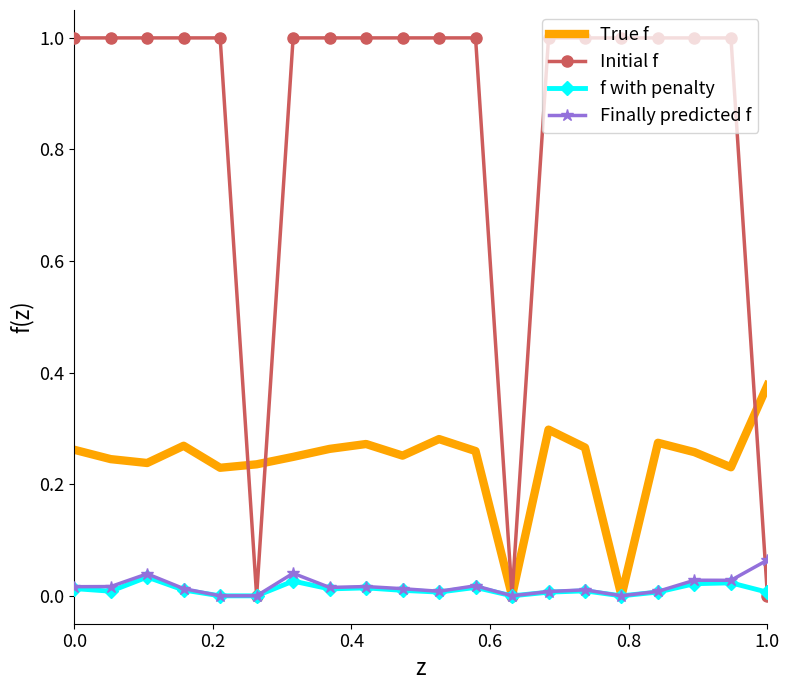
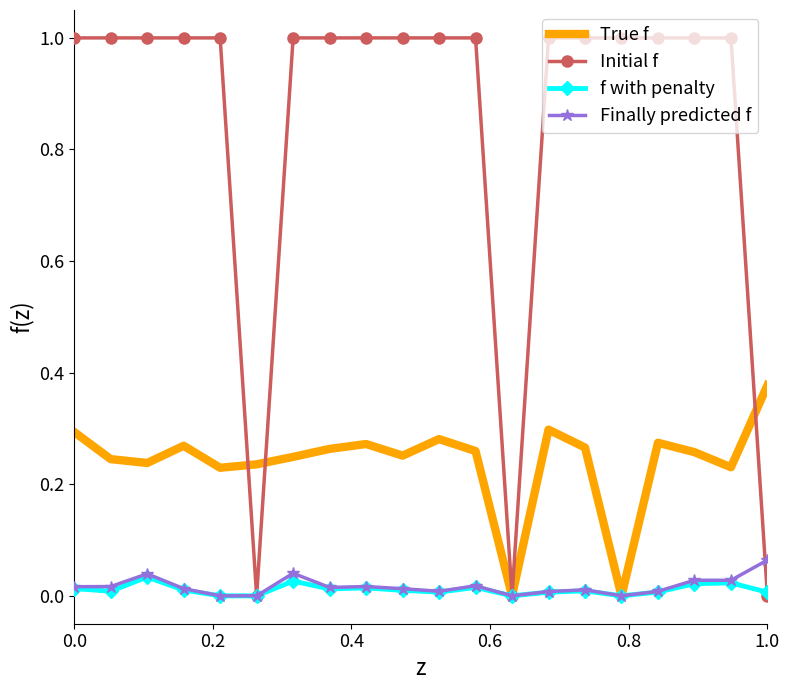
  {
    "True f": {
-     "0.0": 0.26,
+     "0.0": 0.29,
      "1.0": 0.38
    },
    "Initial f": {
      "0.0": 1.00,
      "1.0": 0.00
    },
    "f with penalty": {
      "1.0": 0.01
    },
    "Finally predicted f": {
      "1.0": 0.06
    }
  }
